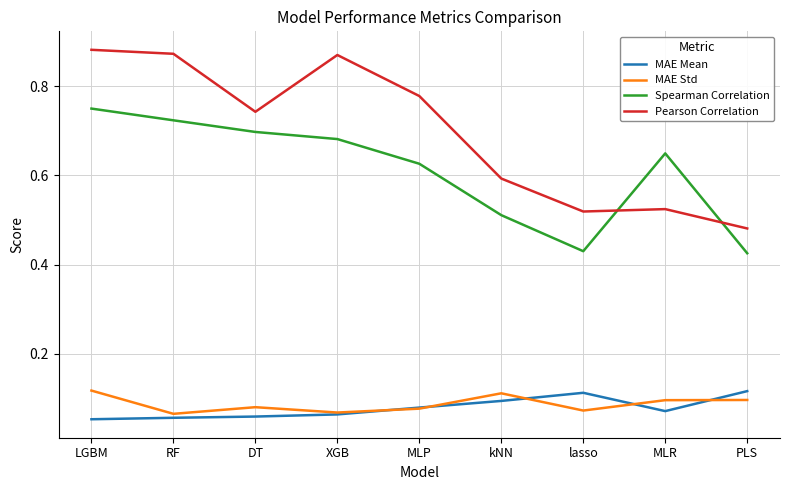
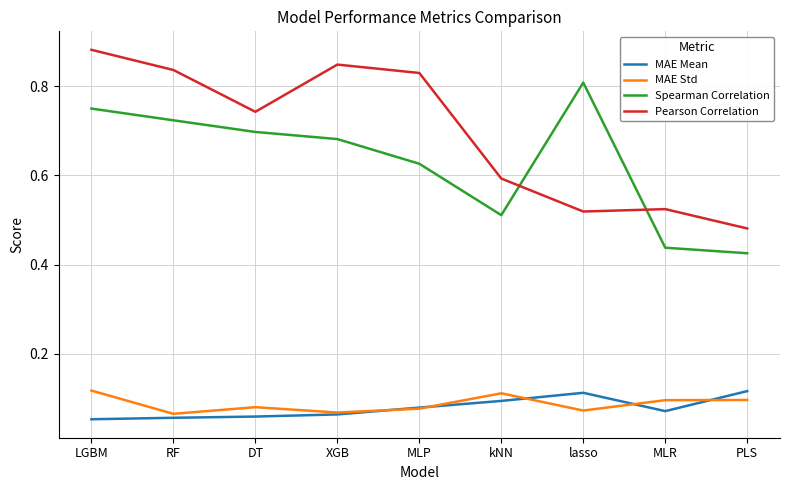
  {
    "MAE Mean": {
      "LGBM": 0.05,
      "RF": 0.06,
      "DT": 0.06,
      "kNN": 0.09,
      "lasso": 0.11,
      "MLR": 0.07,
      "PLS": 0.12
    },
    "MAE Std": {
      "LGBM": 0.12,
      "RF": 0.07,
      "DT": 0.08,
      "kNN": 0.11,
      "lasso": 0.07,
      "MLR": 0.10,
      "PLS": 0.10
    },
    "Spearman Correlation": {
      "LGBM": 0.75,
      "RF": 0.72,
      "DT": 0.70,
      "XGB": 0.68,
      "MLP": 0.63,
      "kNN": 0.51,
-     "lasso": 0.43,
-     "MLR": 0.65,
+     "lasso": 0.81,
+     "MLR": 0.44,
      "PLS": 0.43
    },
    "Pearson Correlation": {
      "LGBM": 0.88,
-     "RF": 0.87,
+     "RF": 0.84,
      "DT": 0.74,
-     "XGB": 0.87,
-     "MLP": 0.78,
+     "XGB": 0.85,
+     "MLP": 0.83,
      "kNN": 0.59,
      "lasso": 0.52,
      "MLR": 0.52,
      "PLS": 0.48
    }
  }
